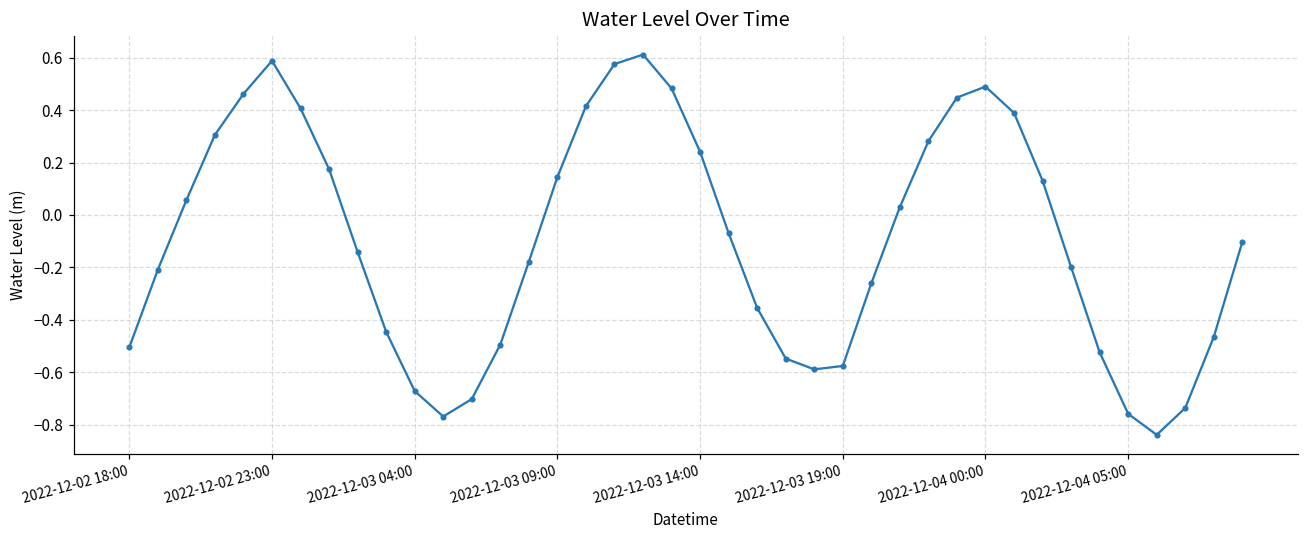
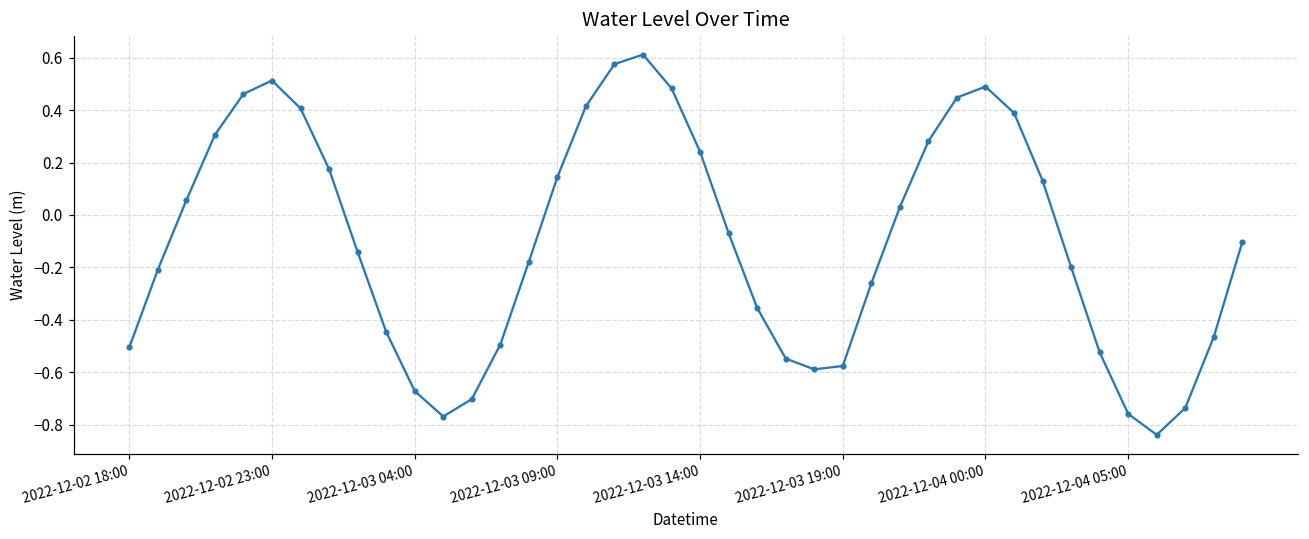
  {
    "2022-12-02 18:00": -0.50,
-   "2022-12-02 23:00": 0.59,
+   "2022-12-02 23:00": 0.51,
    "2022-12-03 04:00": -0.67,
    "2022-12-03 09:00": 0.14,
    "2022-12-03 14:00": 0.24,
    "2022-12-03 19:00": -0.58,
    "2022-12-04 00:00": 0.49,
    "2022-12-04 05:00": -0.76
  }
